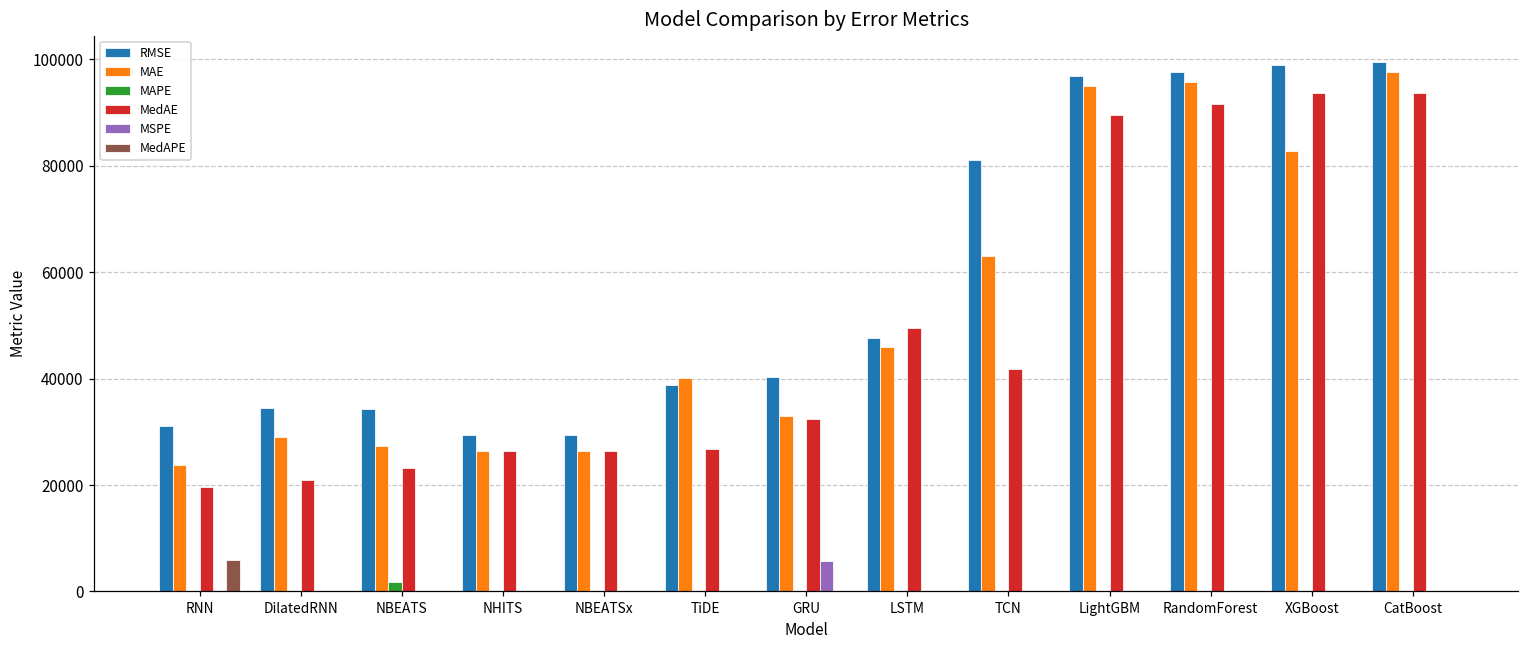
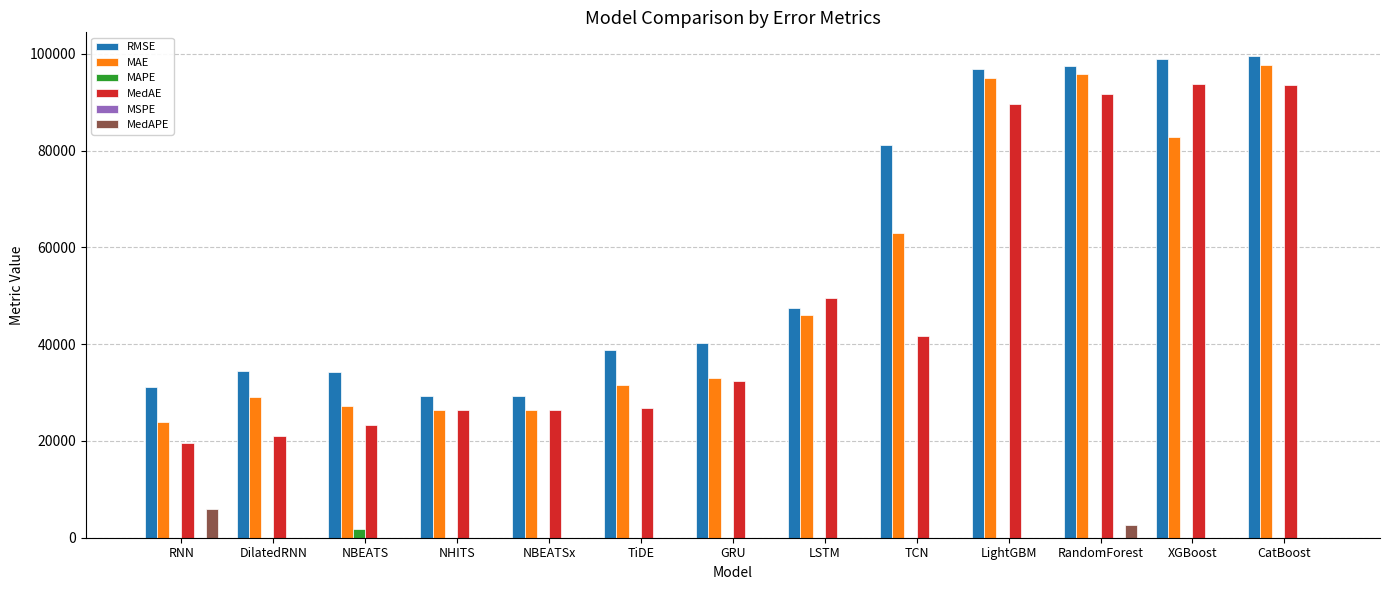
  {
    "RMSE": {
      "RNN": 31000,
      "DilatedRNN": 34000,
      "NBEATS": 34000,
      "NHITS": 29000,
      "NBEATSx": 29000,
      "TiDE": 39000,
      "GRU": 40000,
      "LSTM": 48000,
      "TCN": 81000,
      "LightGBM": 97000,
      "RandomForest": 98000,
      "XGBoost": 99000,
      "CatBoost": 99000
    },
    "MAE": {
      "RNN": 24000,
      "DilatedRNN": 29000,
      "NBEATS": 27000,
      "NHITS": 26000,
      "NBEATSx": 26000,
-     "TiDE": 40000,
+     "TiDE": 32000,
      "GRU": 33000,
      "LSTM": 46000,
      "TCN": 63000,
      "LightGBM": 95000,
      "RandomForest": 96000,
      "XGBoost": 83000,
      "CatBoost": 98000
    },
    "MAPE": {
      "NBEATS": 2000
    },
    "MedAE": {
      "RNN": 20000,
      "DilatedRNN": 21000,
      "NBEATS": 23000,
      "NHITS": 26000,
      "NBEATSx": 26000,
      "TiDE": 27000,
      "GRU": 32000,
      "LSTM": 50000,
      "TCN": 42000,
      "LightGBM": 90000,
      "RandomForest": 92000,
      "XGBoost": 94000,
      "CatBoost": 94000
    },
    "MSPE": {
-     "GRU": 6000
+     "GRU": 0
    },
    "MedAPE": {
      "RNN": 6000,
-     "RandomForest": 0
+     "RandomForest": 3000
    }
  }
